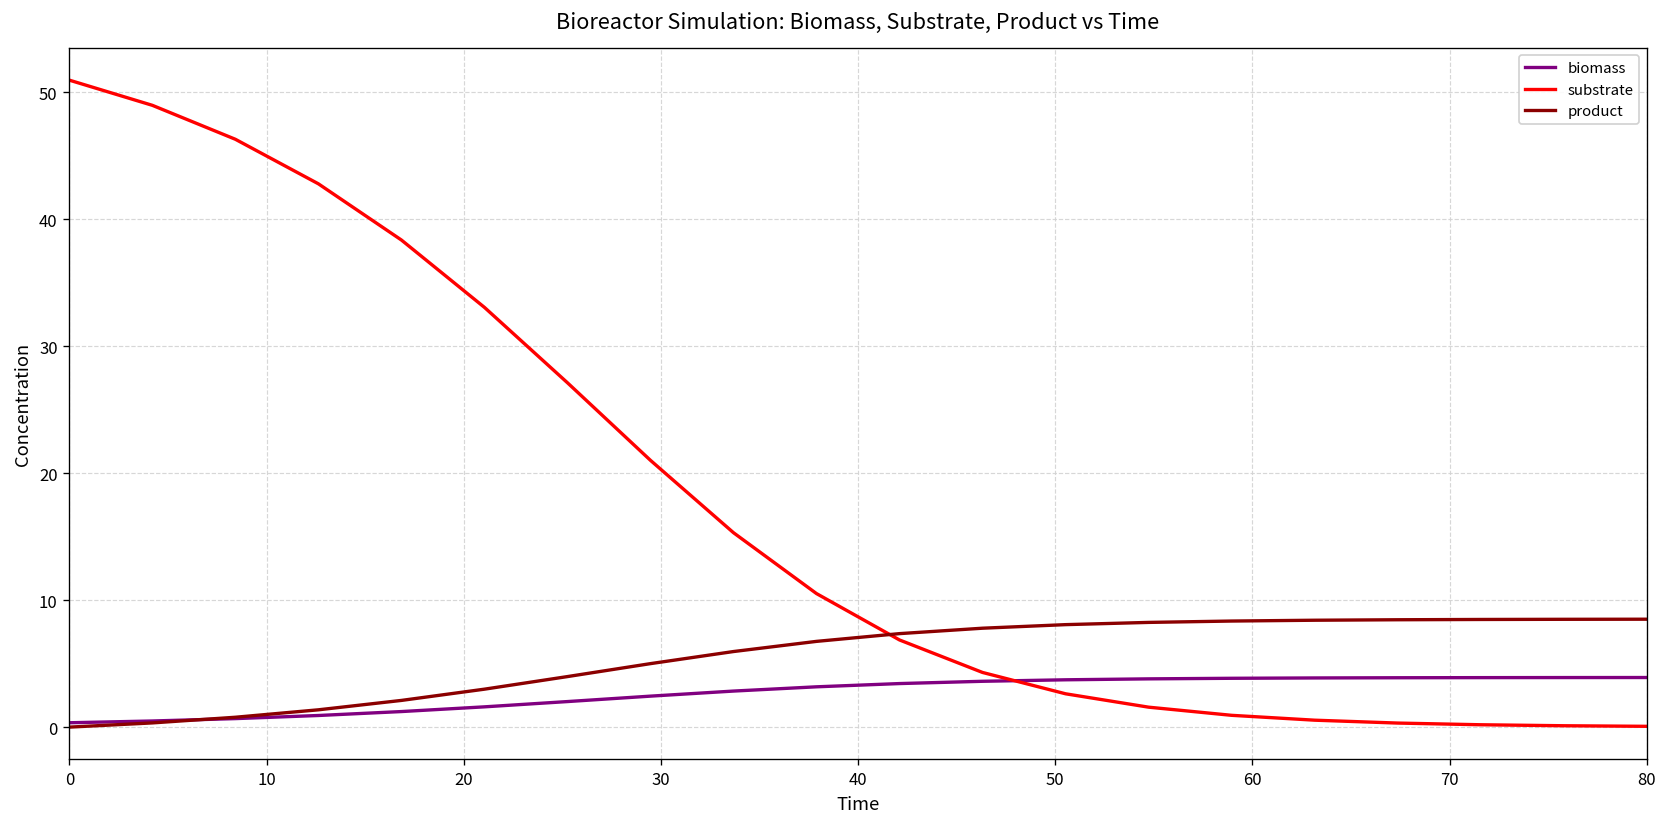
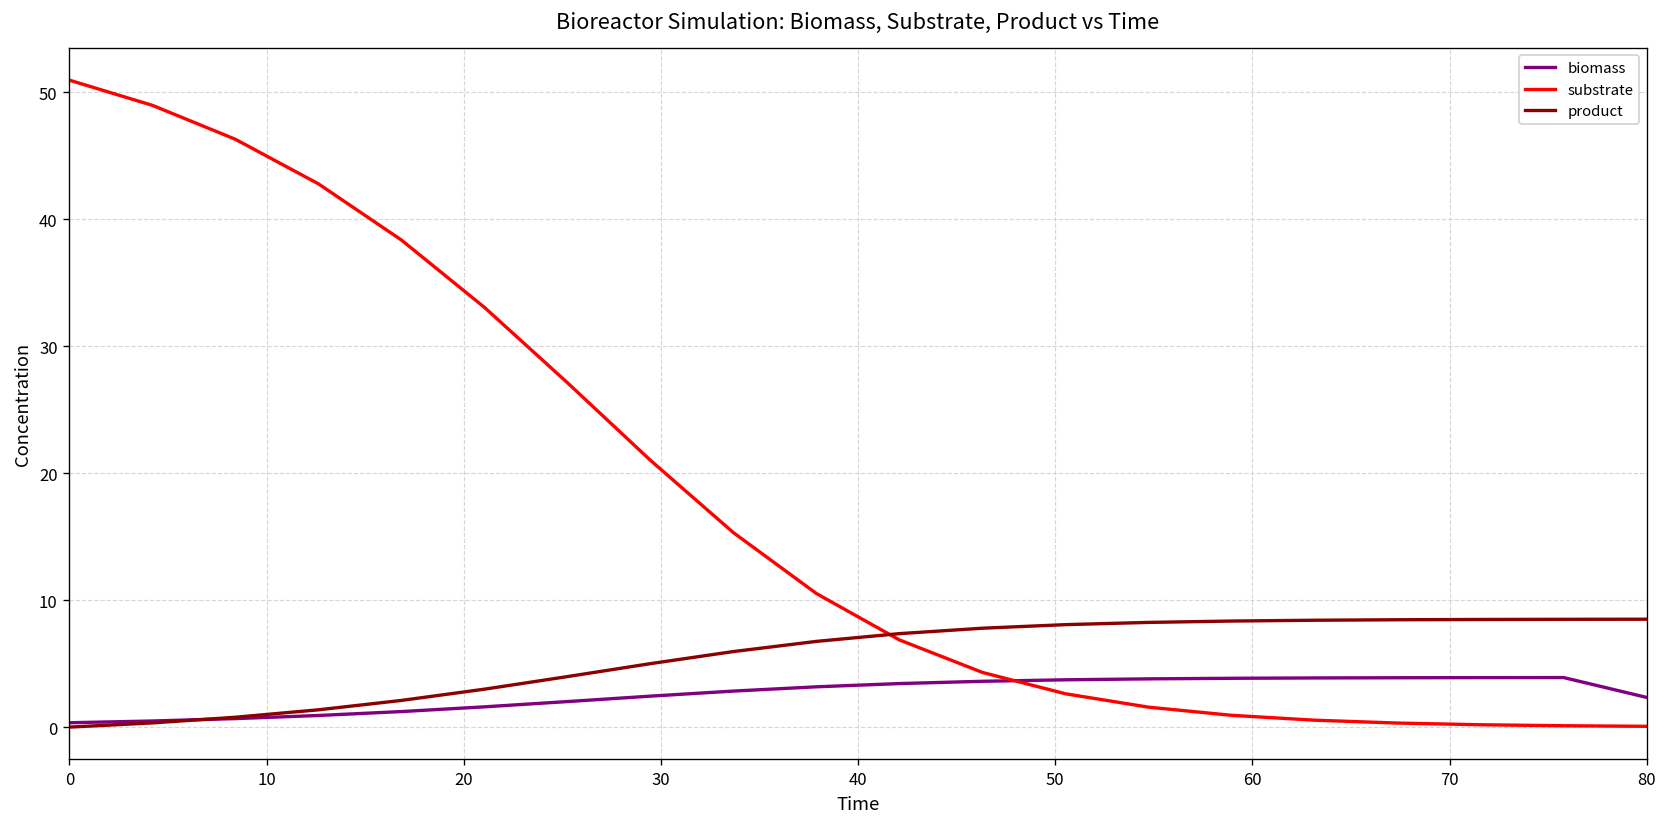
  {
    "biomass": {
      "0": 0.3,
-     "80": 3.9
+     "80": 2.3
    },
    "substrate": {
      "0": 50.9,
      "80": 0.1
    },
    "product": {
      "0": 0.0,
      "80": 8.5
    }
  }
